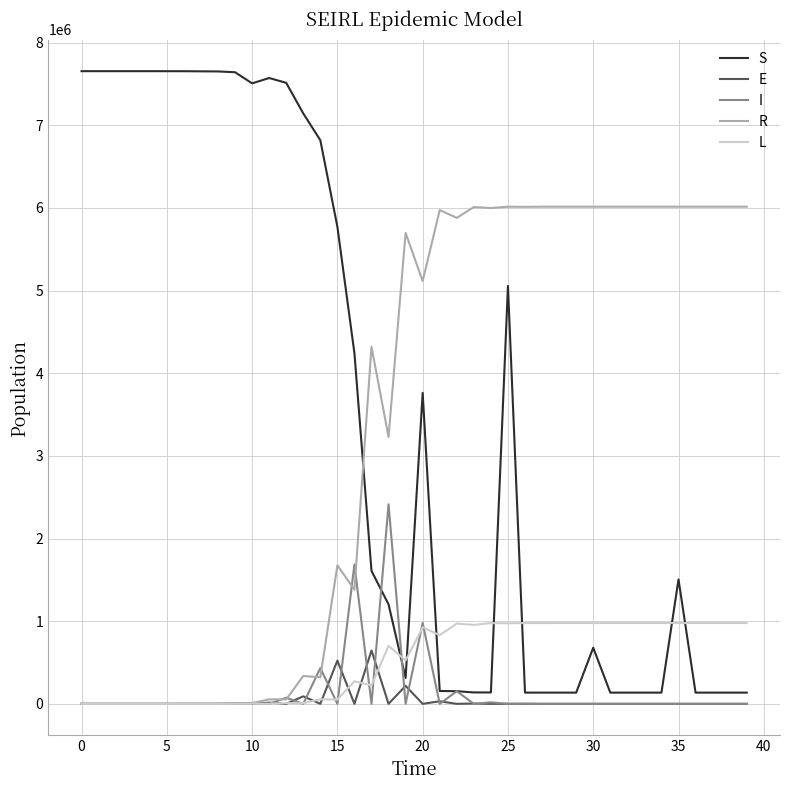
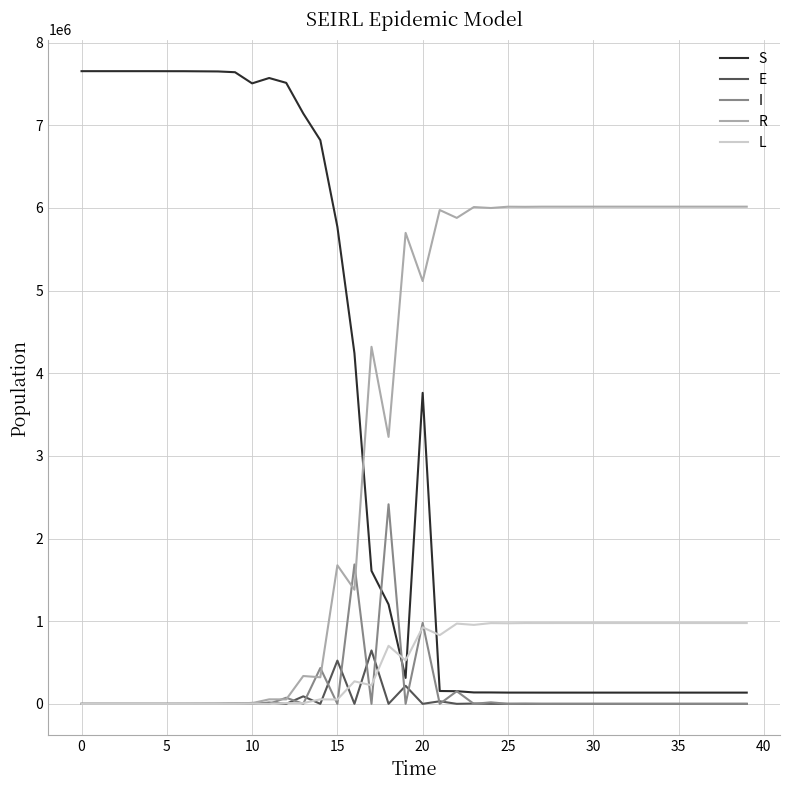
  {
    "S": {
      "0": 7700000,
      "5": 7700000,
      "10": 7500000,
      "15": 5800000,
      "20": 3800000,
-     "25": 5100000,
-     "30": 700000,
-     "35": 1500000
+     "25": 100000,
+     "30": 100000,
+     "35": 100000
    },
    "E": {
      "15": 500000,
      "20": 0
    }
  }
